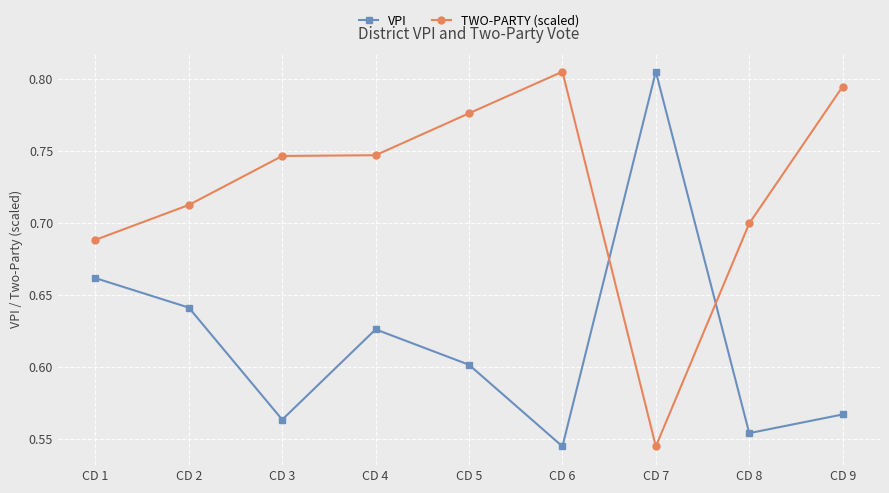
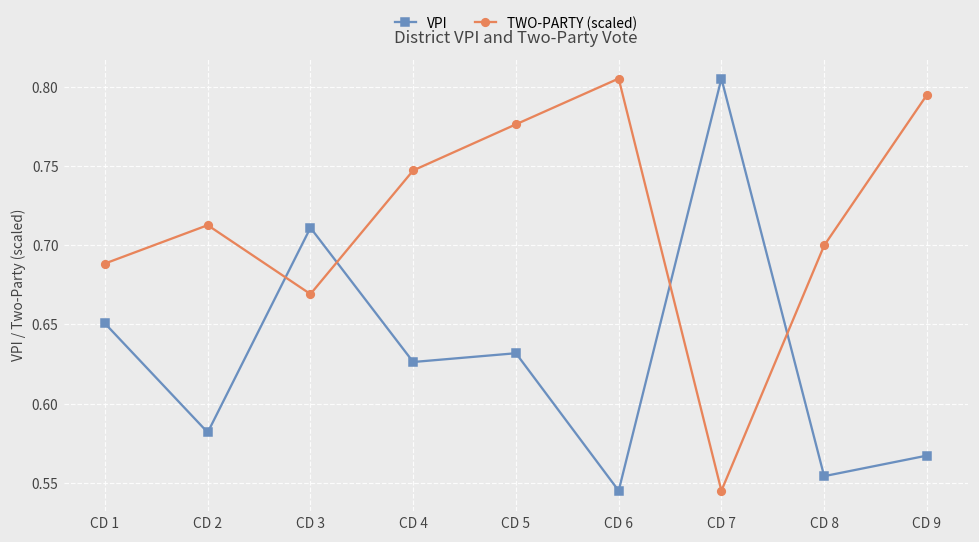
  {
    "VPI": {
-     "CD 1": 0.662,
-     "CD 2": 0.641,
-     "CD 3": 0.564,
+     "CD 1": 0.651,
+     "CD 2": 0.582,
+     "CD 3": 0.711,
      "CD 4": 0.626,
-     "CD 5": 0.602,
+     "CD 5": 0.632,
      "CD 6": 0.545,
      "CD 7": 0.805,
      "CD 8": 0.554,
      "CD 9": 0.567
    },
    "TWO-PARTY (scaled)": {
      "CD 1": 0.688,
      "CD 2": 0.713,
-     "CD 3": 0.747,
+     "CD 3": 0.669,
      "CD 4": 0.747,
      "CD 5": 0.776,
      "CD 6": 0.805,
      "CD 7": 0.545,
      "CD 8": 0.700,
      "CD 9": 0.795
    }
  }
